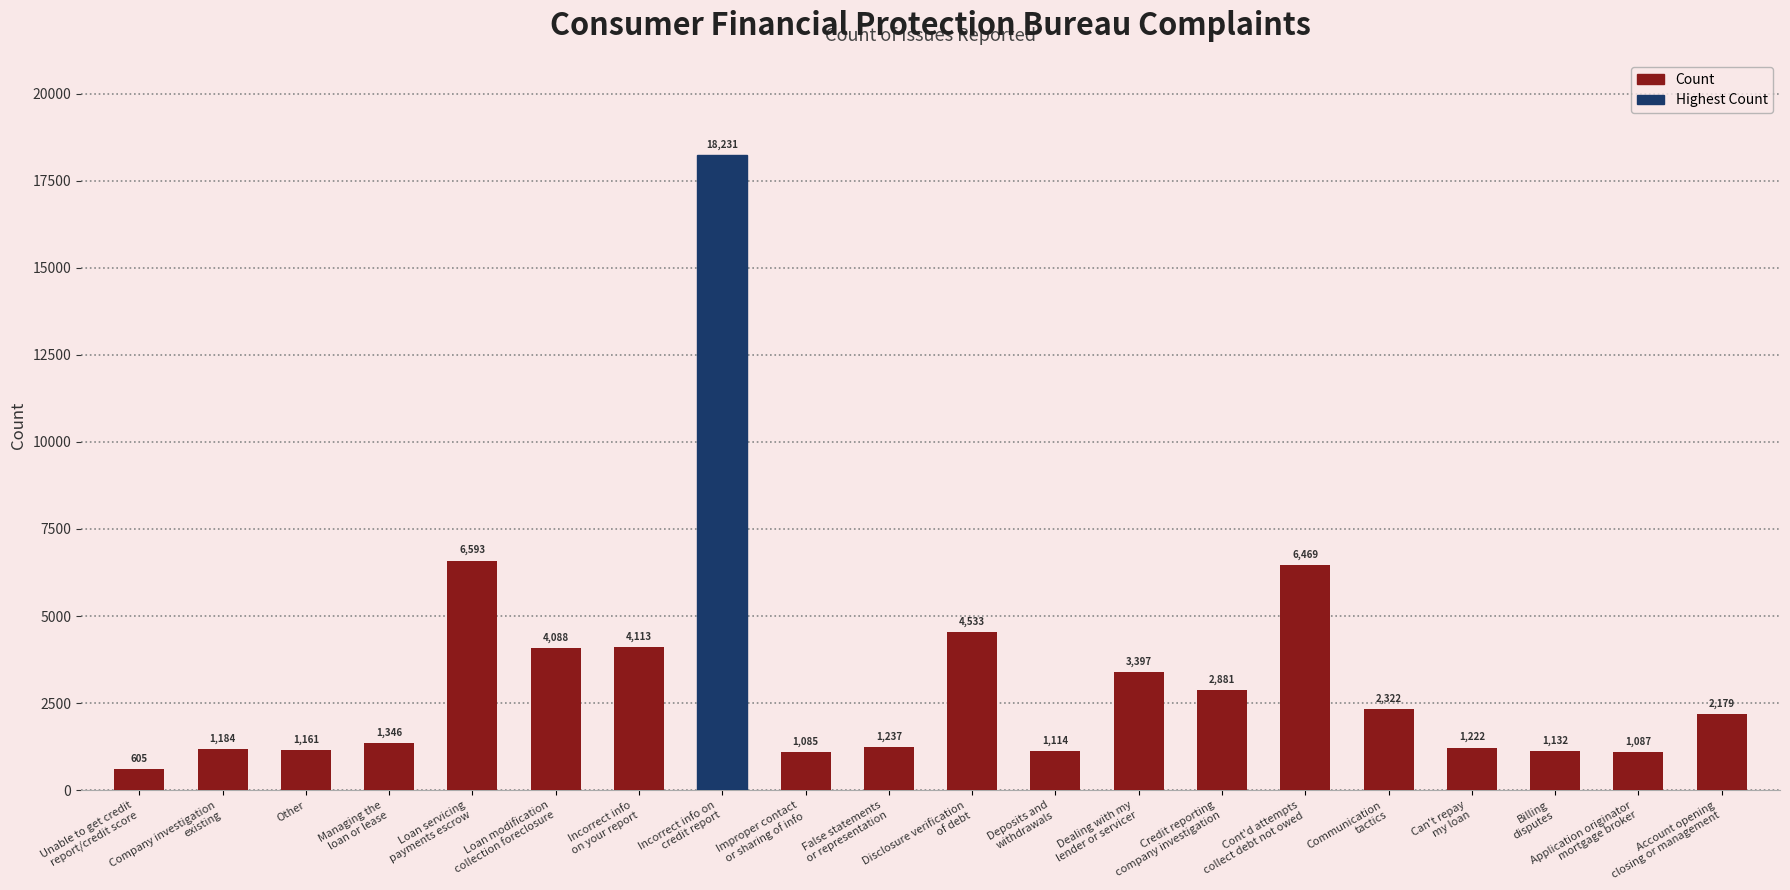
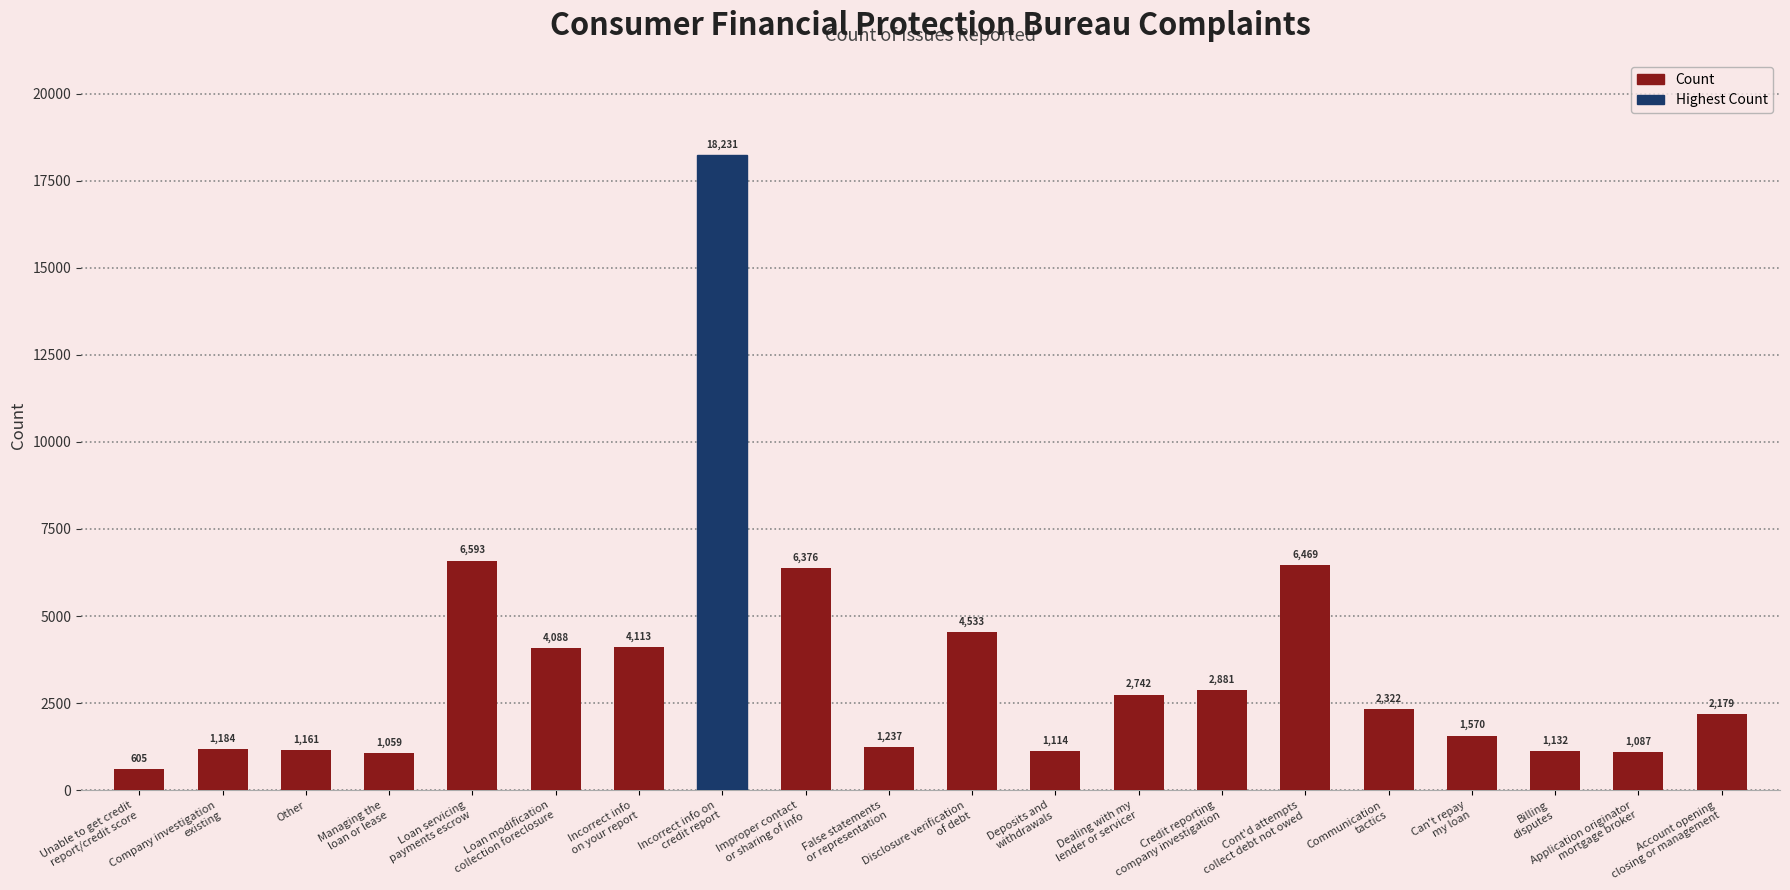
  {
    "Unable to get credit report/credit score": "605",
    "Company investigation existing": "1,184",
    "Other": "1,161",
-   "Managing the loan or lease": "1,346",
+   "Managing the loan or lease": "1,059",
    "Loan servicing payments escrow": "6,593",
    "Loan modification collection foreclosure": "4,088",
    "Incorrect info on your report": "4,113",
    "Incorrect info on credit report": "18,231",
-   "Improper contact or sharing of info": "1,085",
+   "Improper contact or sharing of info": "6,376",
    "False statements or representation": "1,237",
    "Disclosure verification of debt": "4,533",
    "Deposits and withdrawals": "1,114",
-   "Dealing with my lender or servicer": "3,397",
+   "Dealing with my lender or servicer": "2,742",
    "Credit reporting company investigation": "2,881",
    "Cont'd attempts collect debt not owed": "6,469",
    "Communication tactics": "2,322",
-   "Can't repay my loan": "1,222",
+   "Can't repay my loan": "1,570",
    "Billing disputes": "1,132",
    "Application originator mortgage broker": "1,087",
    "Account opening closing or management": "2,179"
  }
